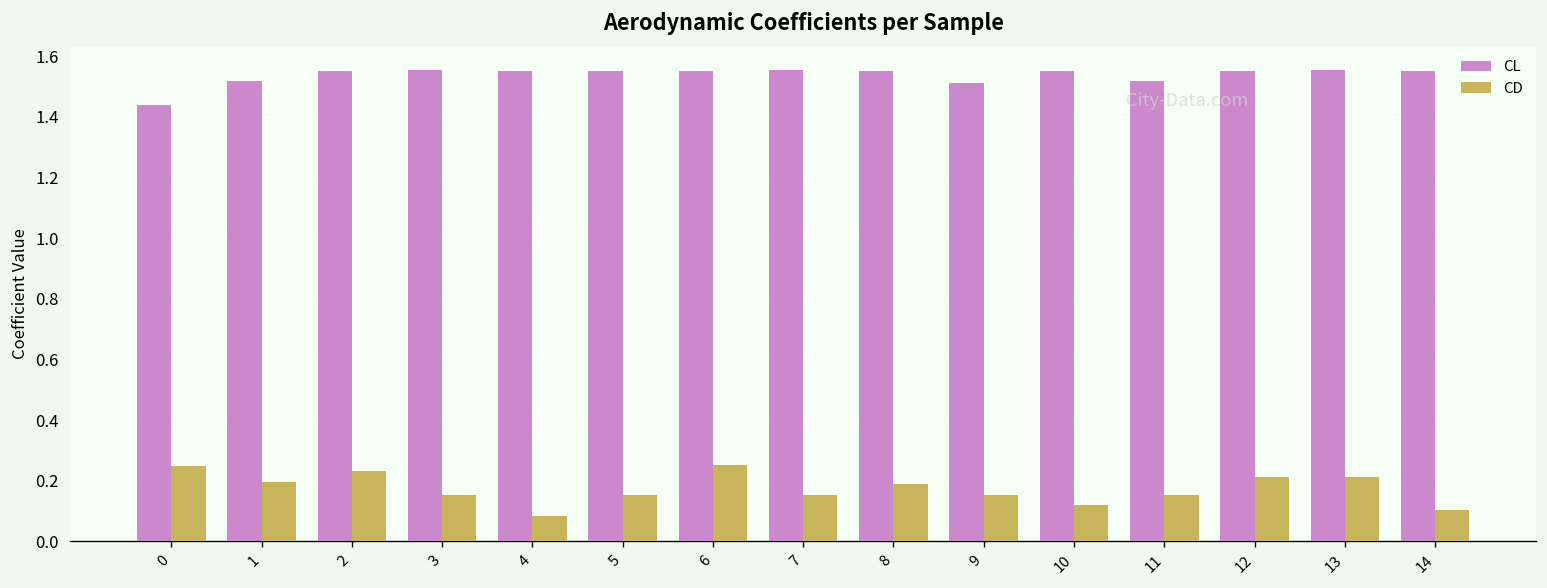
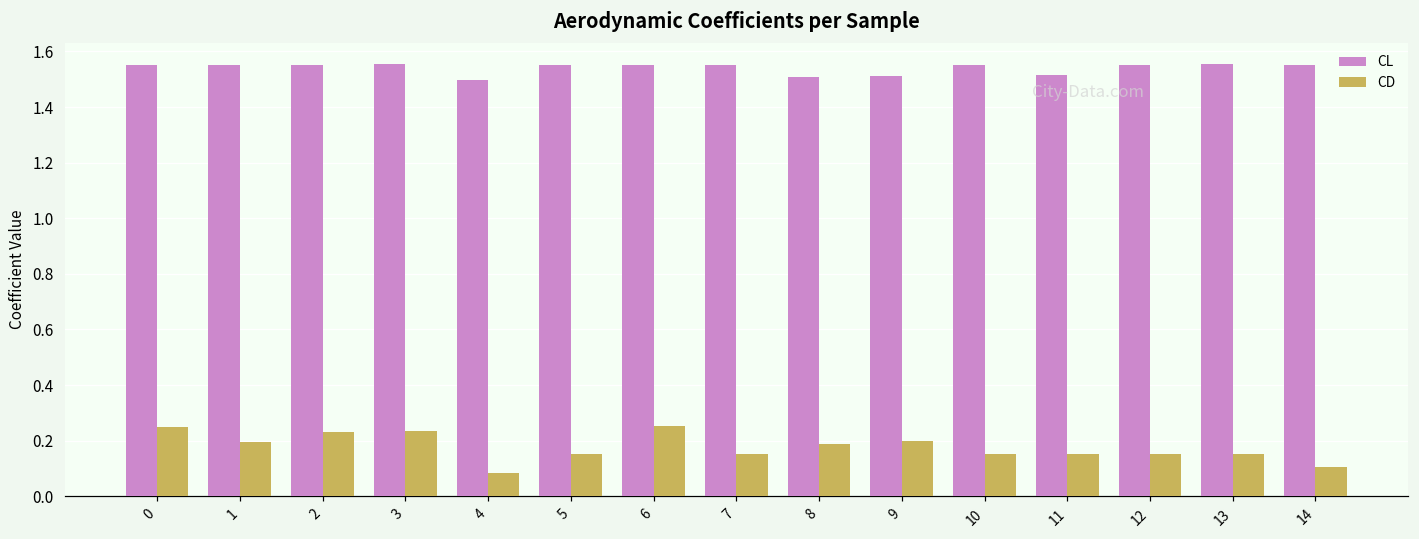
  {
    "CL": {
-     "0": 1.44,
-     "1": 1.52,
+     "0": 1.55,
+     "1": 1.55,
      "2": 1.55,
      "3": 1.55,
-     "4": 1.55,
+     "4": 1.50,
      "5": 1.55,
      "6": 1.55,
      "7": 1.55,
-     "8": 1.55,
+     "8": 1.51,
      "9": 1.51,
      "10": 1.55,
      "11": 1.52,
      "12": 1.55,
      "13": 1.55,
      "14": 1.55
    },
    "CD": {
      "0": 0.25,
      "1": 0.20,
      "2": 0.23,
-     "3": 0.15,
+     "3": 0.23,
      "4": 0.08,
      "5": 0.15,
      "6": 0.25,
      "7": 0.15,
      "8": 0.19,
-     "9": 0.15,
-     "10": 0.12,
+     "9": 0.20,
+     "10": 0.15,
      "11": 0.15,
-     "12": 0.21,
-     "13": 0.21,
+     "12": 0.15,
+     "13": 0.15,
      "14": 0.10
    }
  }
